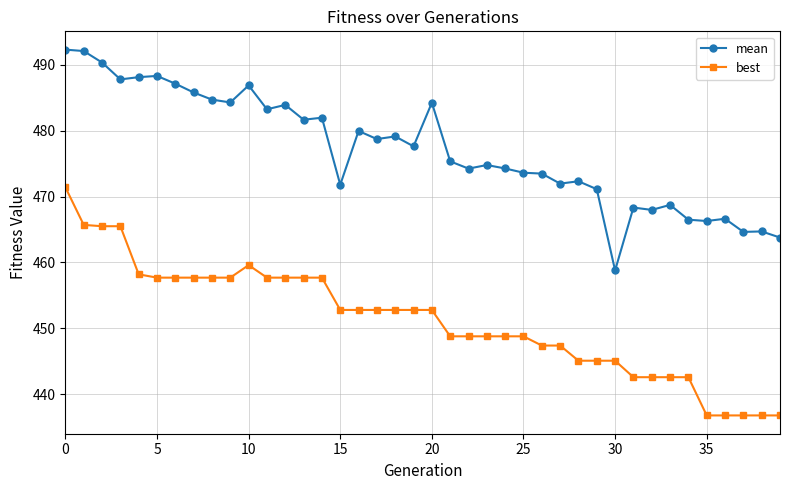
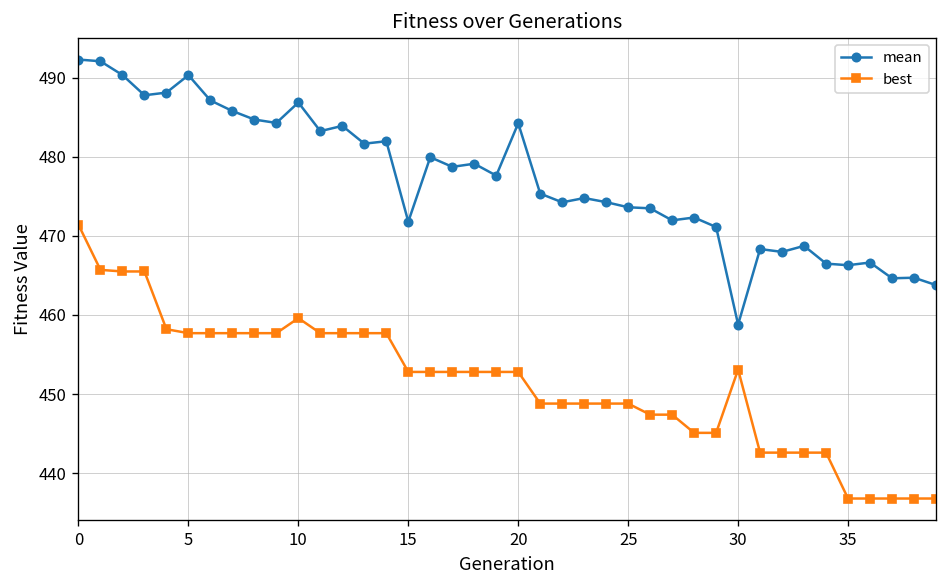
  {
    "mean": {
      "0": 492,
-     "5": 488,
+     "5": 490,
      "10": 487,
      "15": 472,
      "20": 484,
      "25": 474,
      "30": 459,
      "35": 466
    },
    "best": {
      "0": 471,
      "5": 458,
      "10": 460,
      "15": 453,
      "20": 453,
      "25": 449,
-     "30": 445,
+     "30": 453,
      "35": 437
    }
  }
